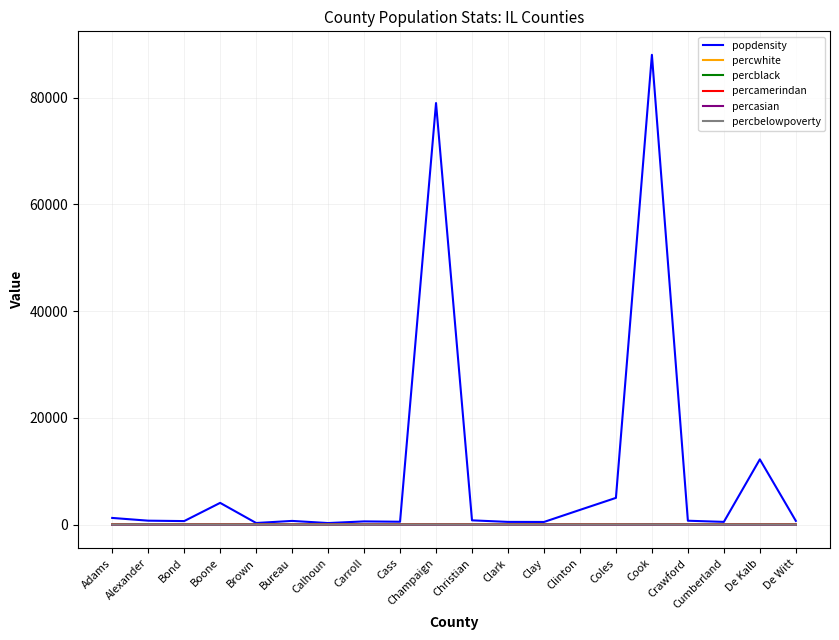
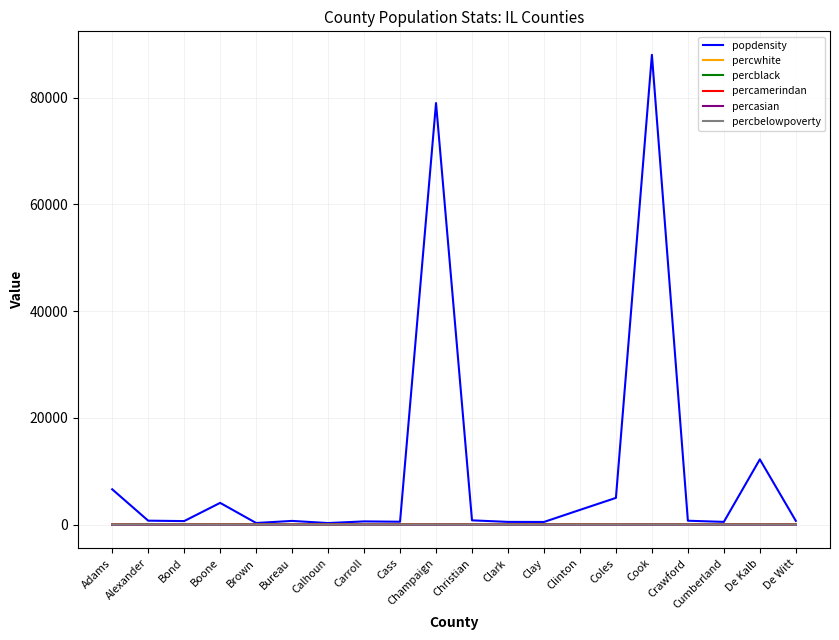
  {
    "popdensity": {
-     "Adams": 1000,
+     "Adams": 7000,
      "Alexander": 1000,
      "Bond": 1000,
      "Boone": 4000,
      "Bureau": 1000,
      "Carroll": 1000,
      "Champaign": 79000,
      "Christian": 1000,
      "Clinton": 3000,
      "Coles": 5000,
      "Cook": 88000,
      "Crawford": 1000,
      "De Kalb": 12000,
      "De Witt": 1000
    }
  }
